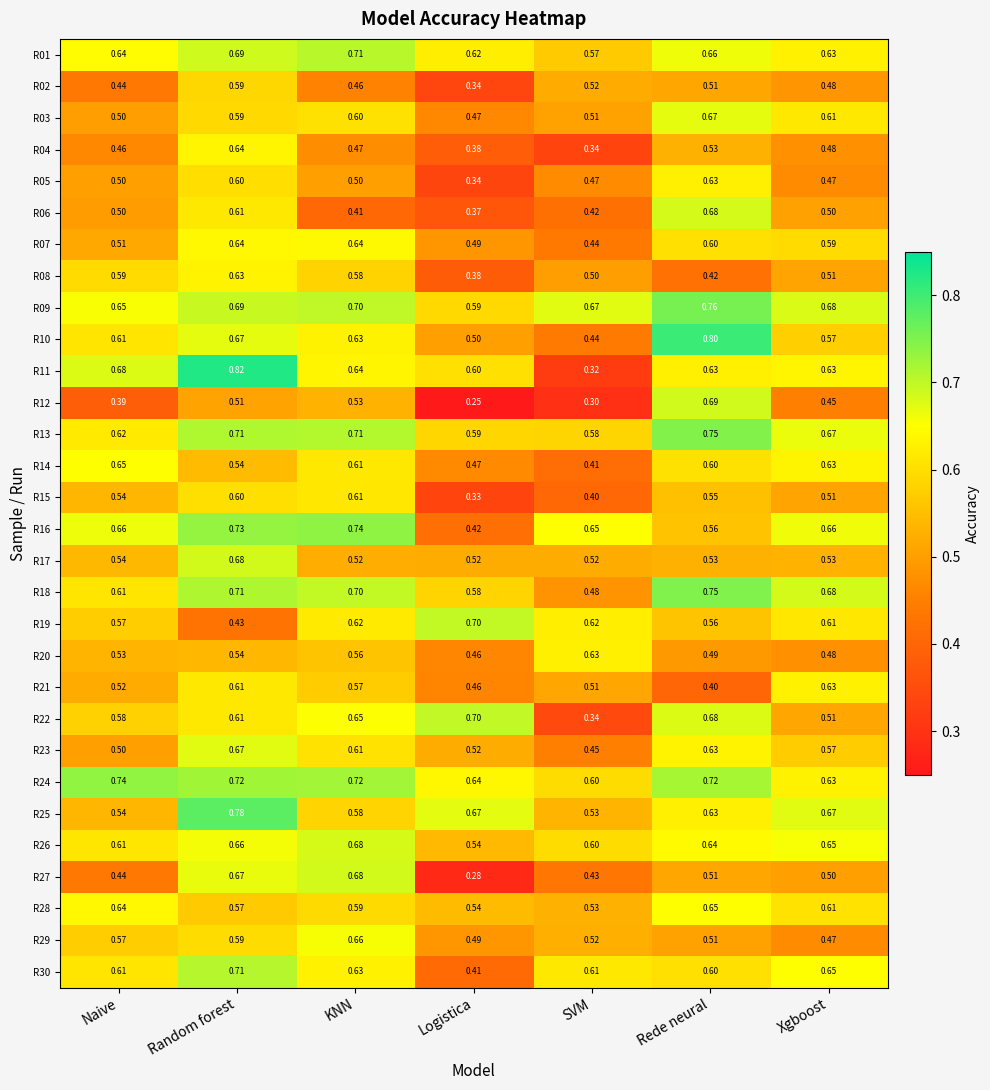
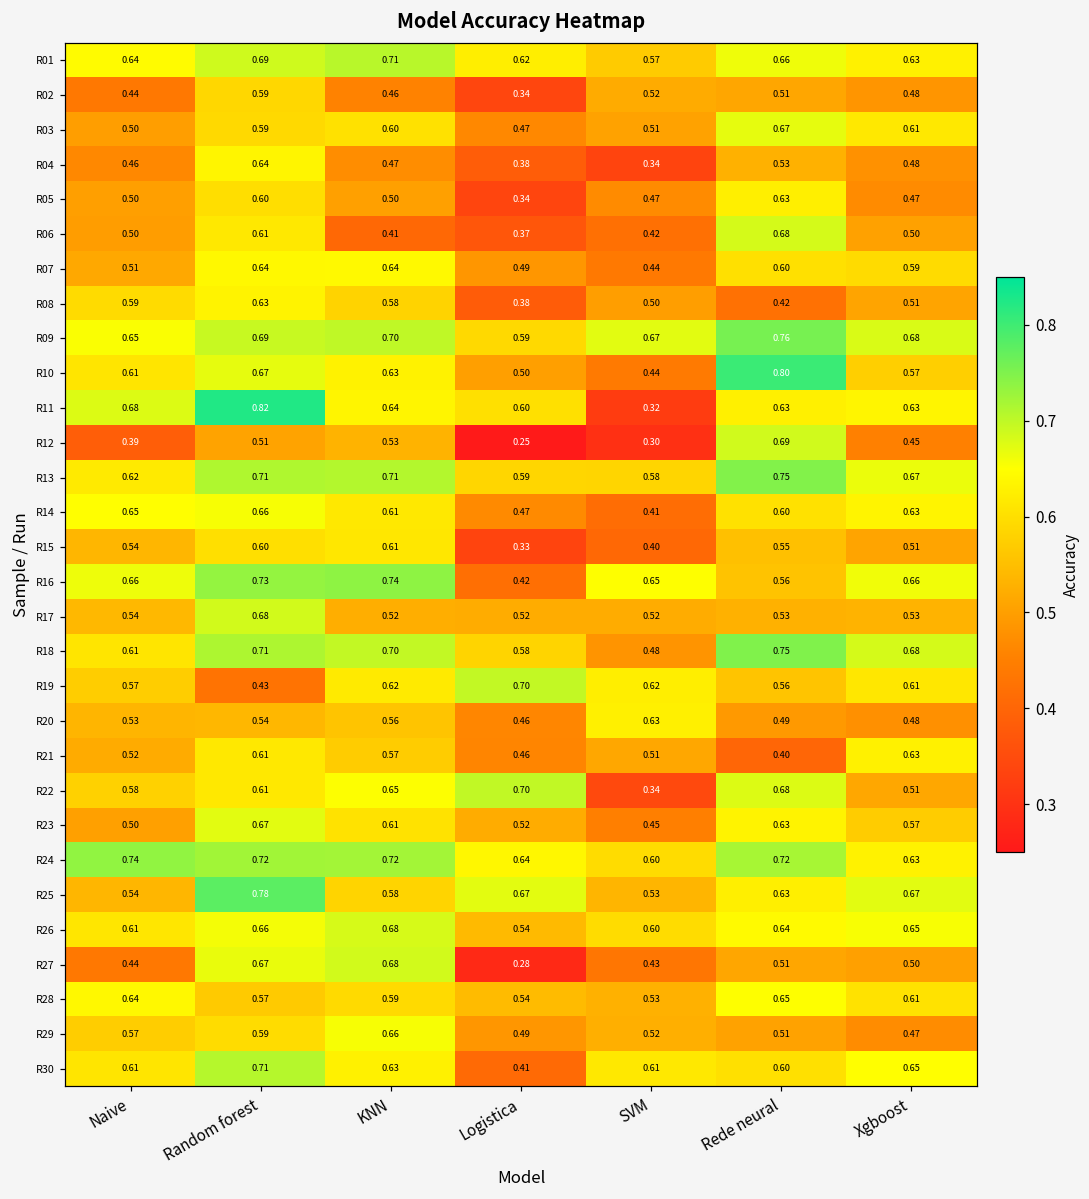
  {
    "R14": {
      "Naive": 0.65,
-     "Random forest": 0.54,
+     "Random forest": 0.66,
      "KNN": 0.61,
      "Logistica": 0.47,
      "SVM": 0.41,
      "Rede neural": 0.60,
      "Xgboost": 0.63
    }
  }
